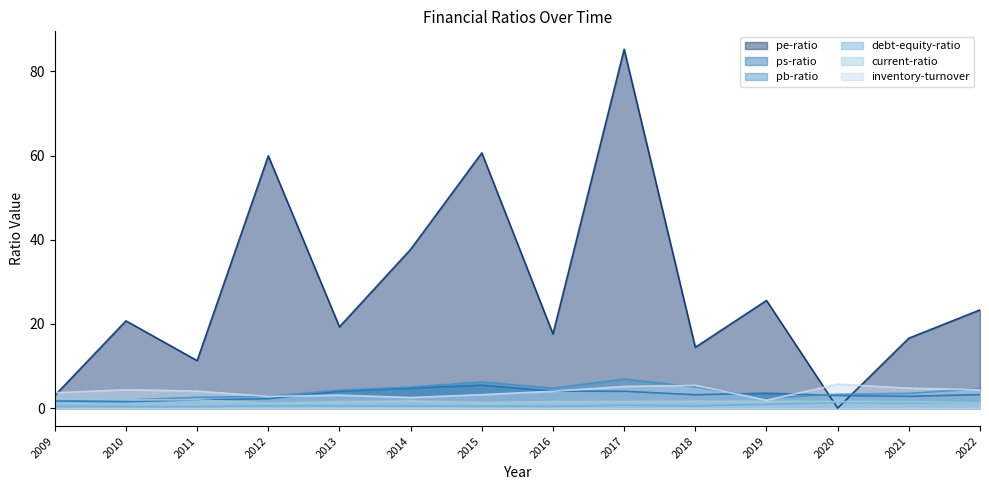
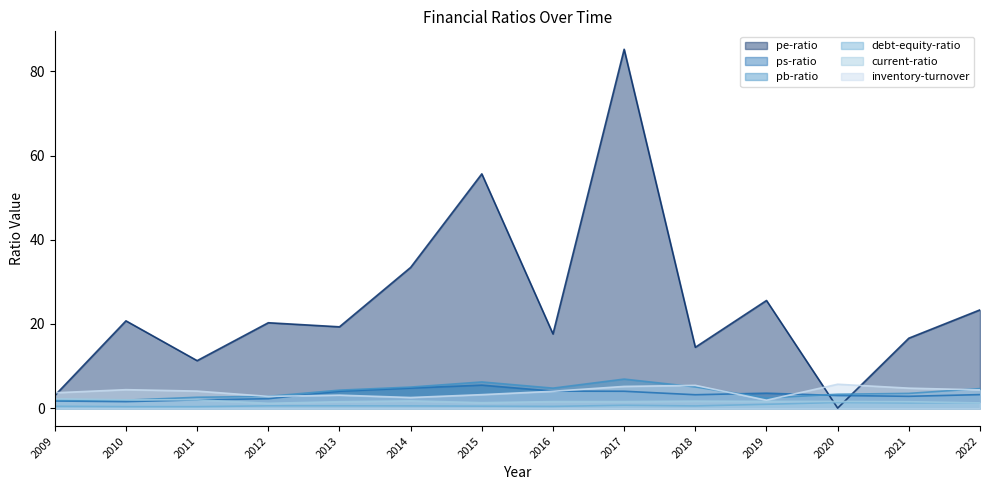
  {
    "pe-ratio": {
      "2009": 3,
      "2010": 21,
      "2011": 11,
-     "2012": 60,
+     "2012": 20,
      "2013": 19,
-     "2014": 38,
-     "2015": 61,
+     "2014": 33,
+     "2015": 56,
      "2016": 18,
      "2017": 85,
      "2018": 14,
      "2019": 26,
      "2020": 0,
      "2021": 17,
      "2022": 23
    }
  }
